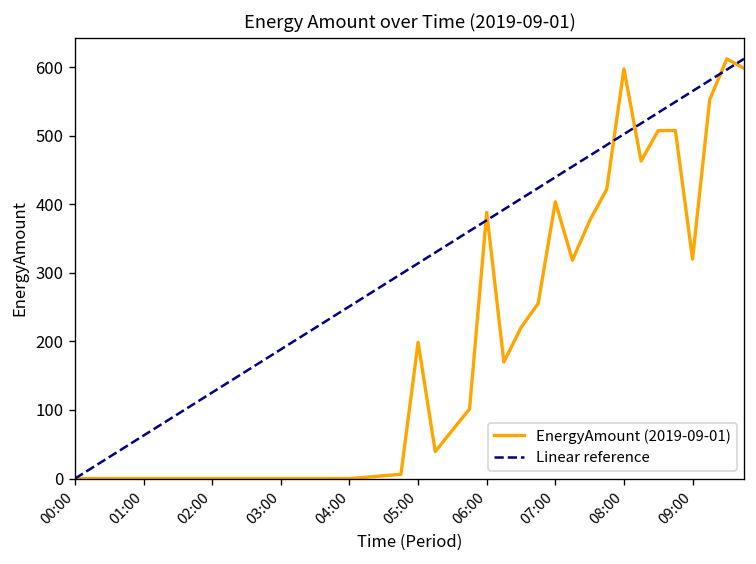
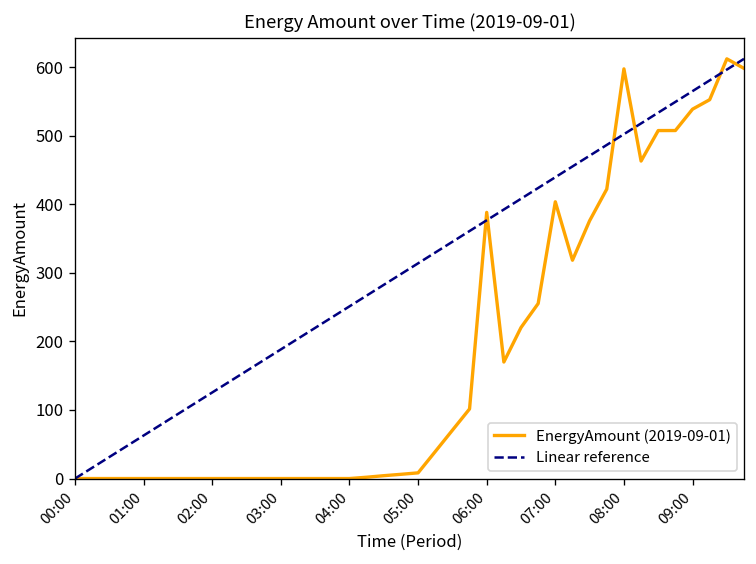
  {
    "EnergyAmount (2019-09-01)": {
      "01:00": 0,
      "02:00": 0,
      "03:00": 0,
      "04:00": 0,
-     "05:00": 200,
+     "05:00": 10,
      "06:00": 390,
      "07:00": 400,
      "08:00": 600,
-     "09:00": 320
+     "09:00": 540
    }
  }
